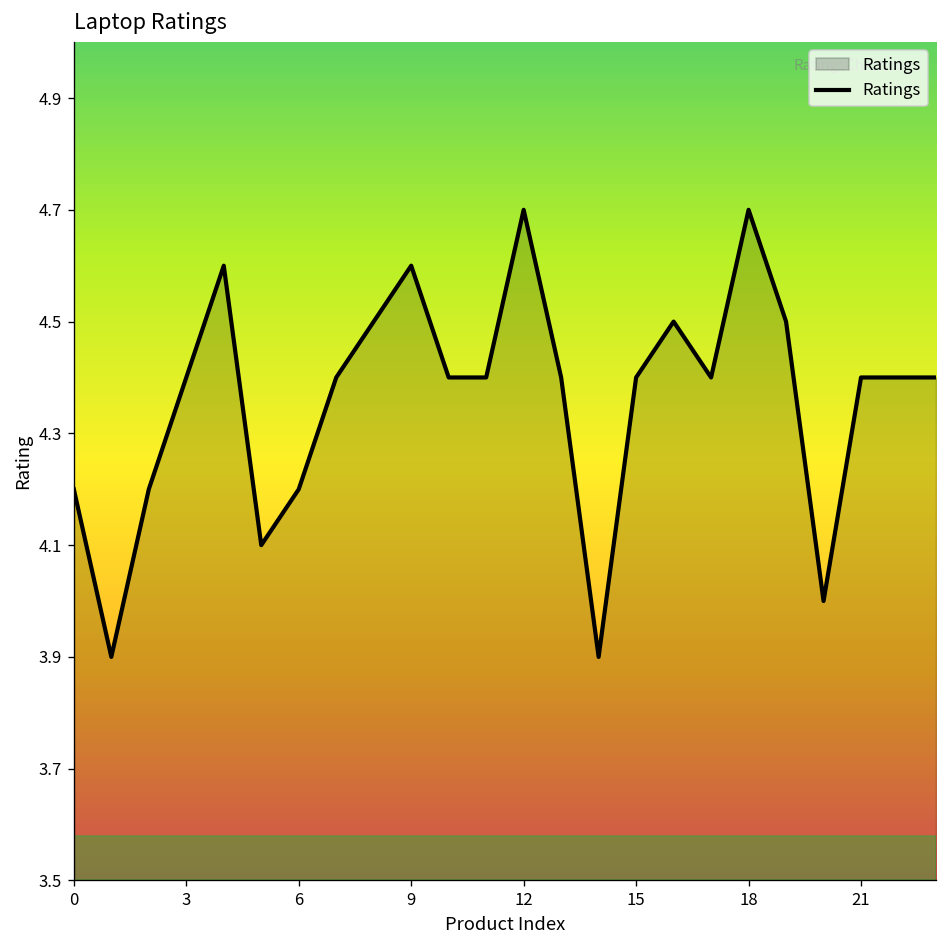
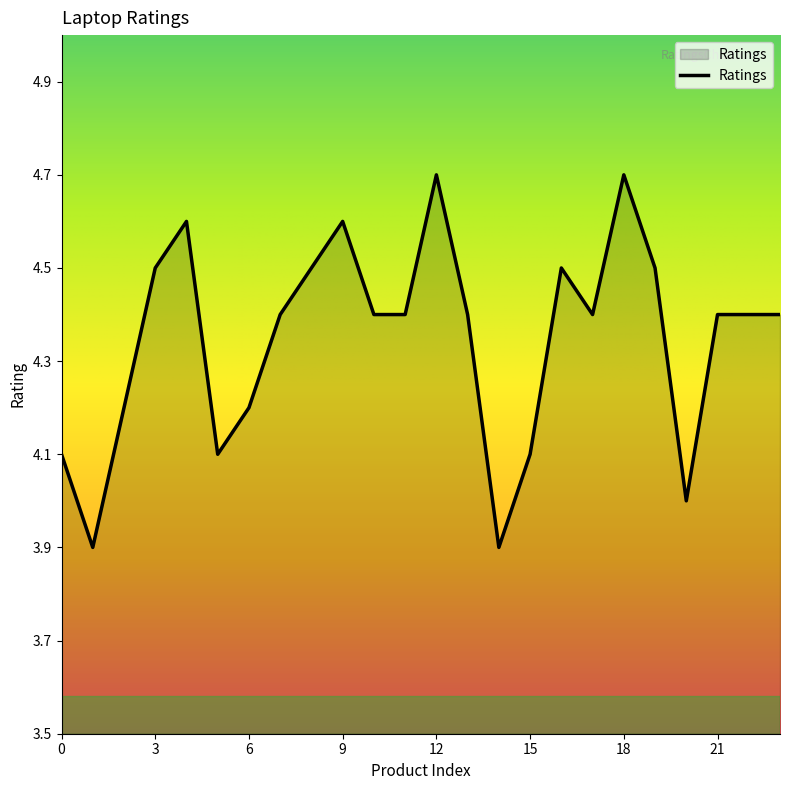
  {
-   "0": 4.2,
-   "3": 4.4,
+   "0": 4.1,
+   "3": 4.5,
    "6": 4.2,
    "9": 4.6,
    "12": 4.7,
-   "15": 4.4,
+   "15": 4.1,
    "18": 4.7,
    "21": 4.4
  }
